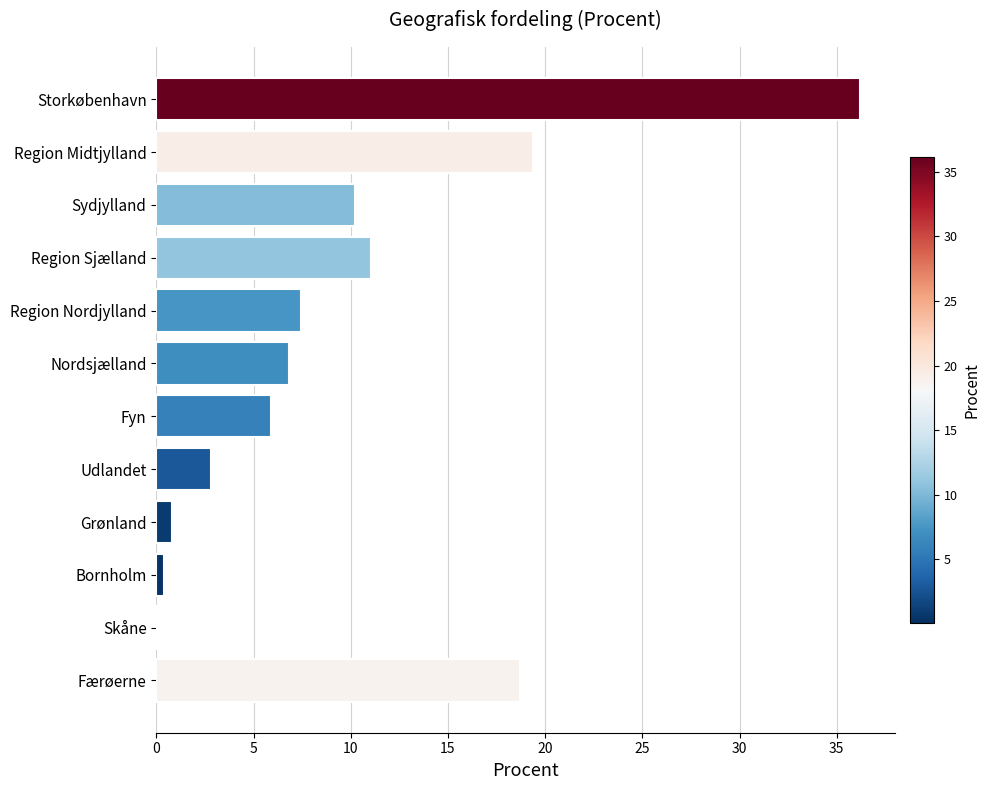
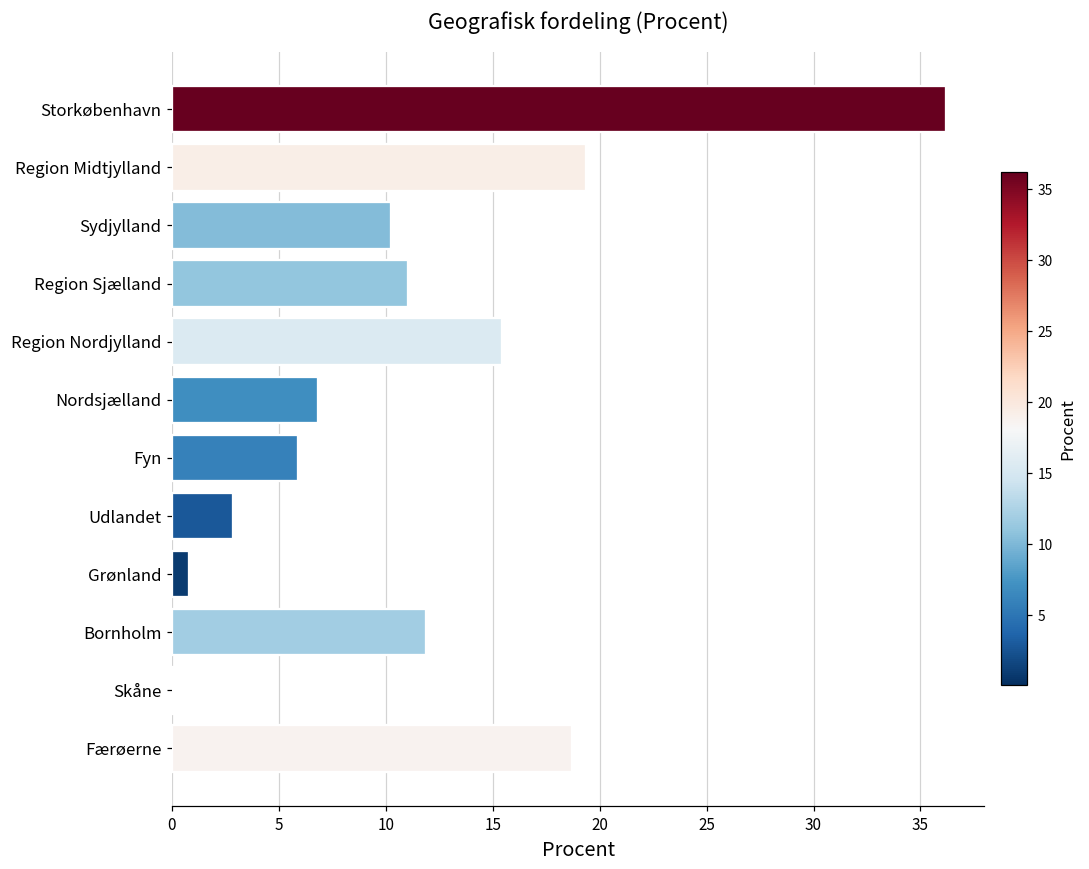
  {
    "Storkøbenhavn": 36.2,
    "Region Midtjylland": 19.4,
    "Sydjylland": 10.2,
    "Region Sjælland": 11.1,
-   "Region Nordjylland": 7.5,
+   "Region Nordjylland": 15.4,
    "Nordsjælland": 6.8,
    "Fyn": 5.9,
    "Udlandet": 2.8,
    "Grønland": 0.8,
-   "Bornholm": 0.4,
+   "Bornholm": 11.9,
    "Færøerne": 18.7
  }
